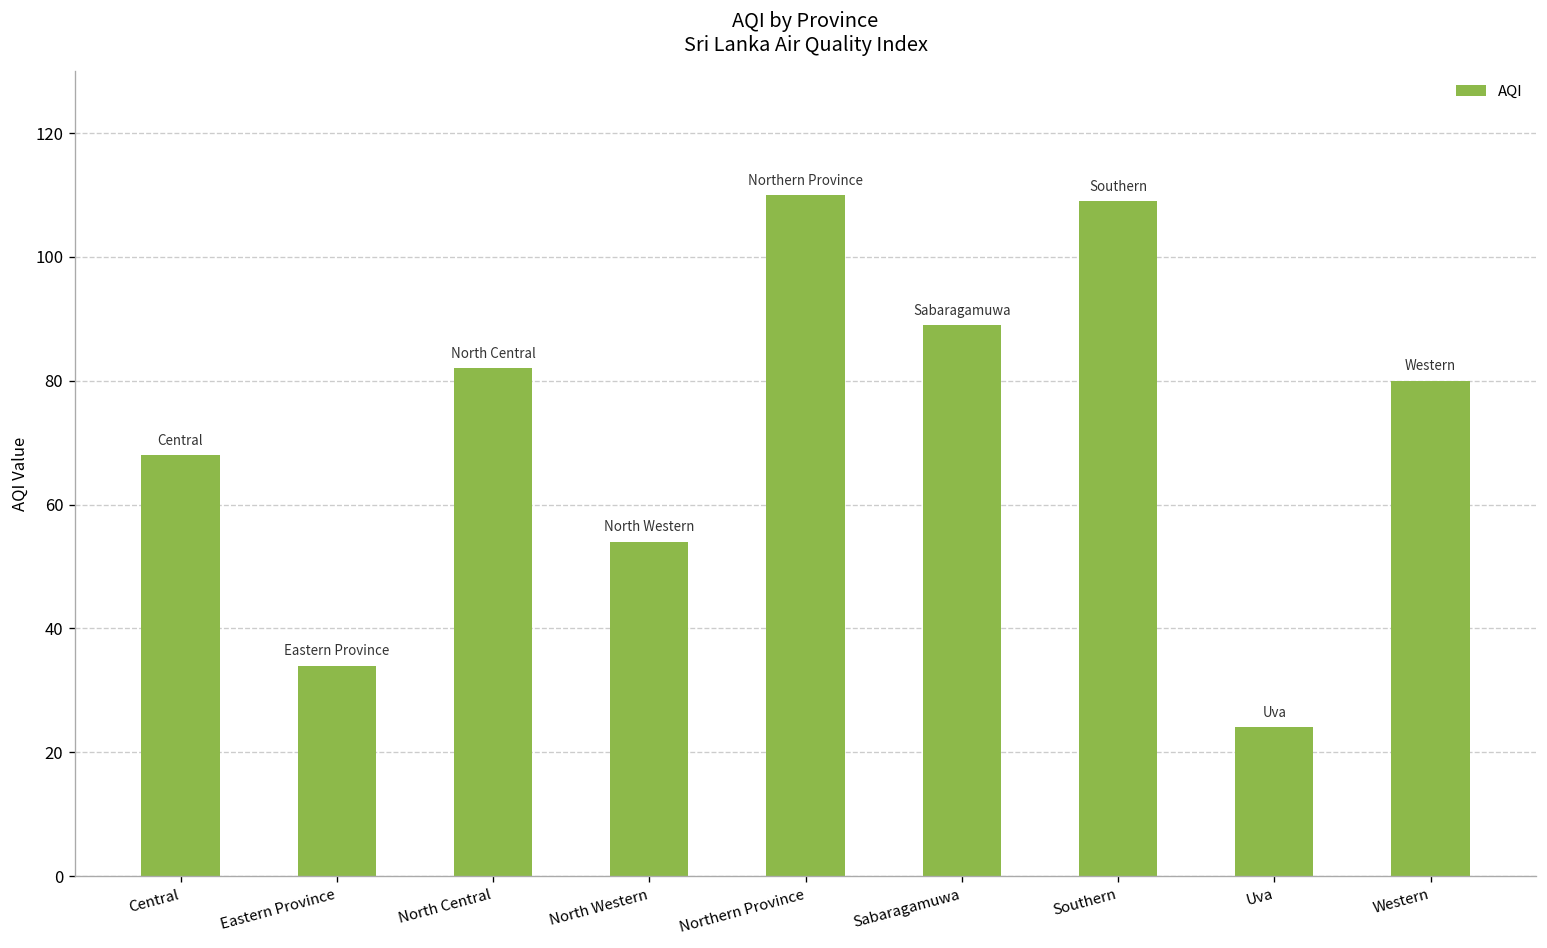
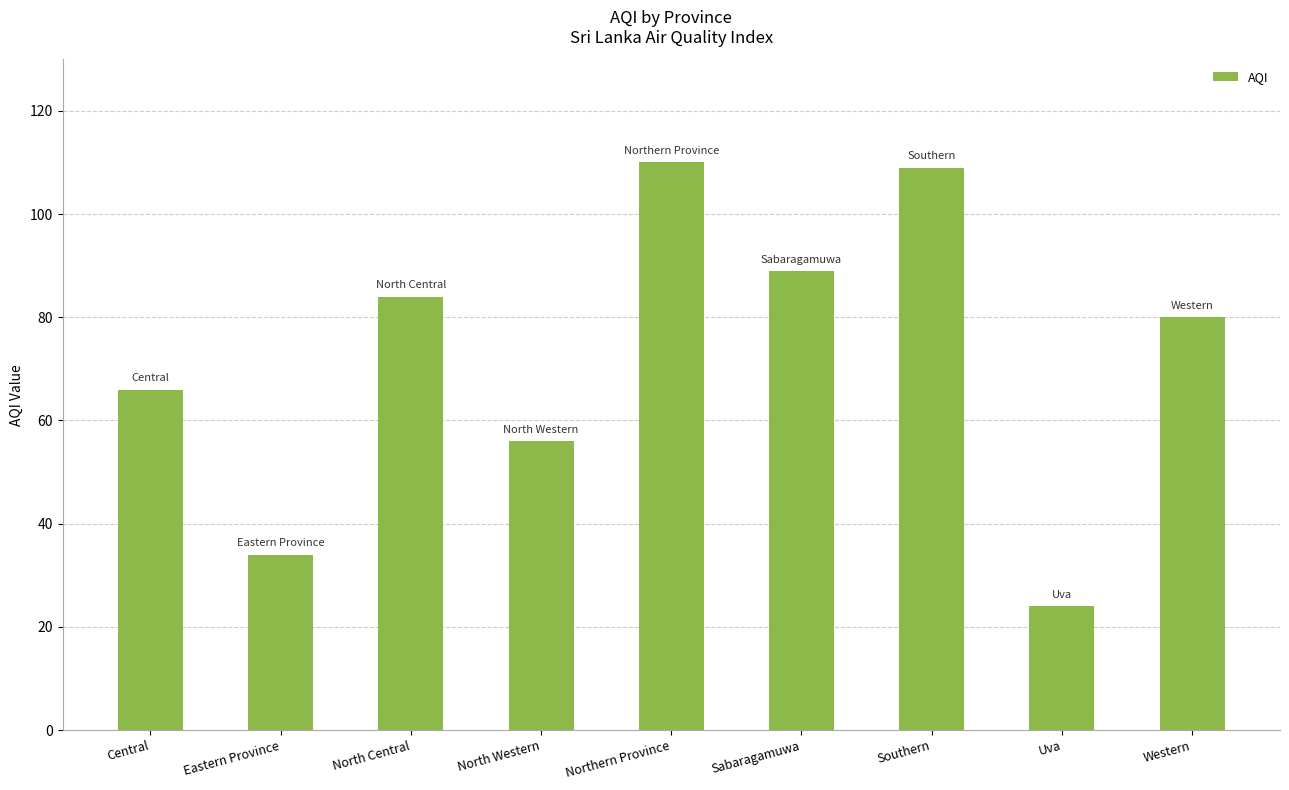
  {
-   "Central": 68,
+   "Central": 66,
    "Eastern Province": 34,
-   "North Central": 82,
-   "North Western": 54,
+   "North Central": 84,
+   "North Western": 56,
    "Northern Province": 110,
    "Sabaragamuwa": 89,
    "Southern": 109,
    "Uva": 24,
    "Western": 80
  }
